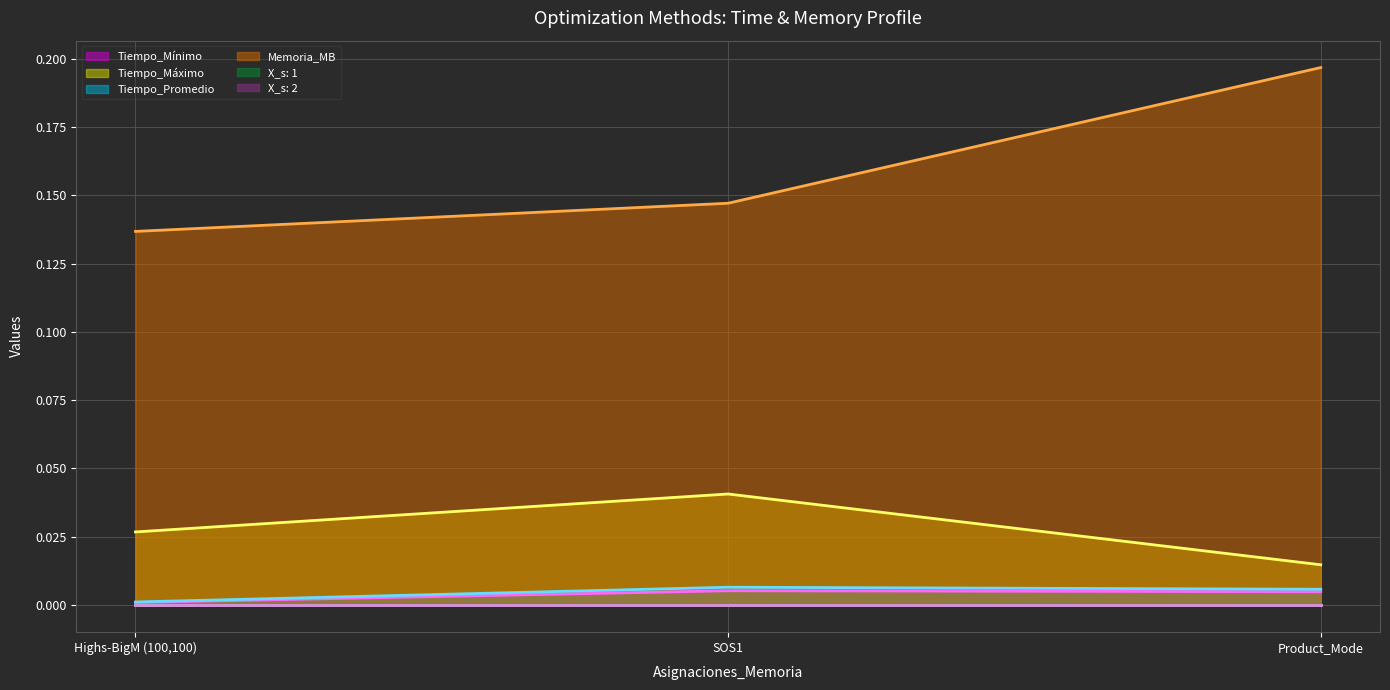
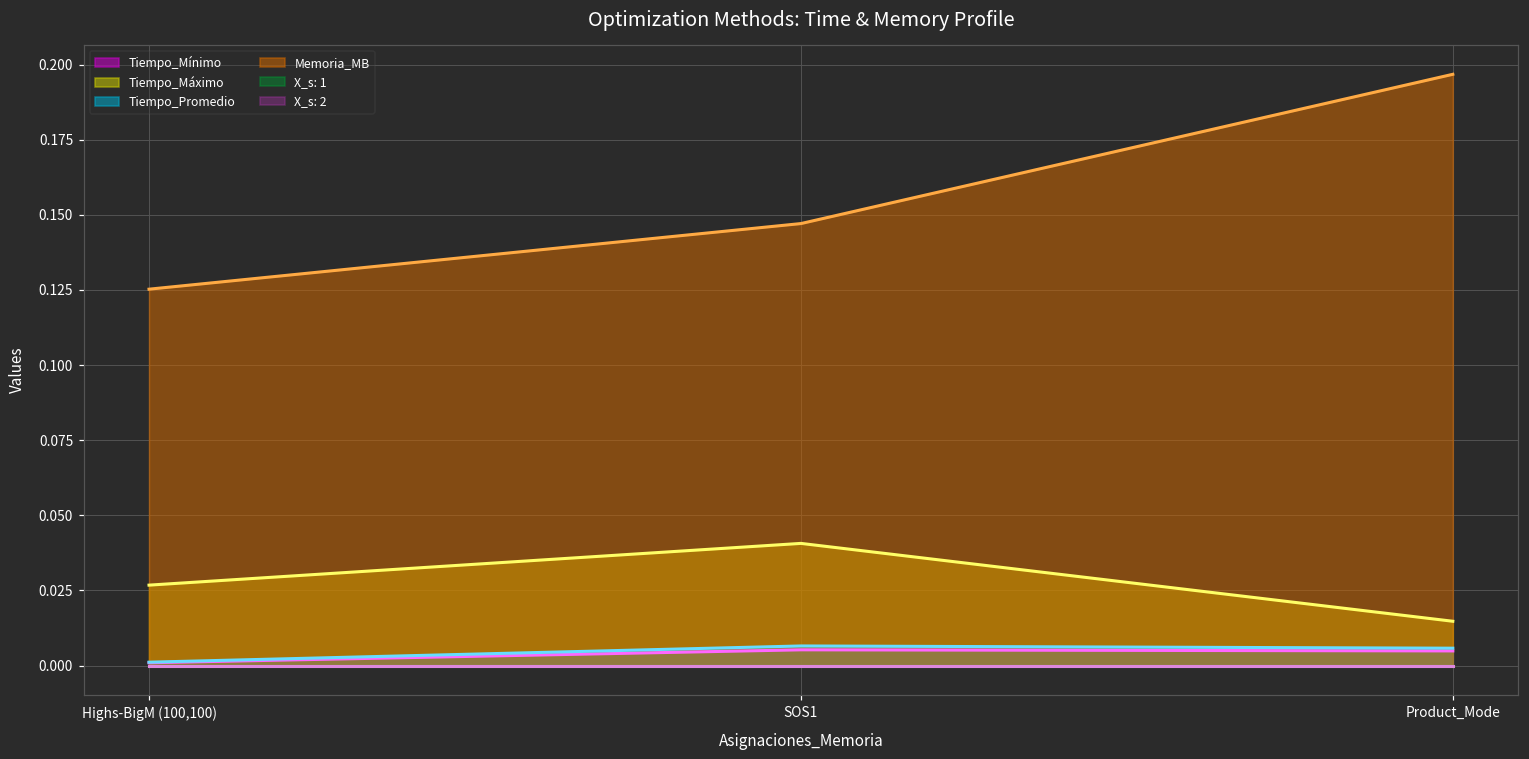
  {
    "Tiempo_Mínimo": {
      "SOS1": 0.005
    },
    "Tiempo_Máximo": {
      "Highs-BigM (100,100)": 0.027,
      "SOS1": 0.041,
      "Product_Mode": 0.015
    },
    "Tiempo_Promedio": {
      "SOS1": 0.007
    },
    "Memoria_MB": {
-     "Highs-BigM (100,100)": 0.137,
+     "Highs-BigM (100,100)": 0.125,
      "SOS1": 0.147,
      "Product_Mode": 0.197
    },
    "X_s: 2": {
      "SOS1": 0.000,
      "Product_Mode": 0.000
    }
  }
